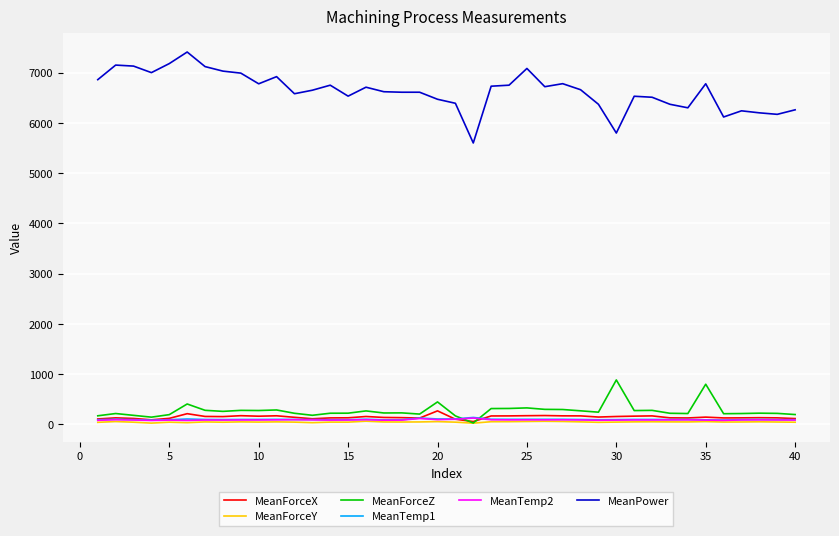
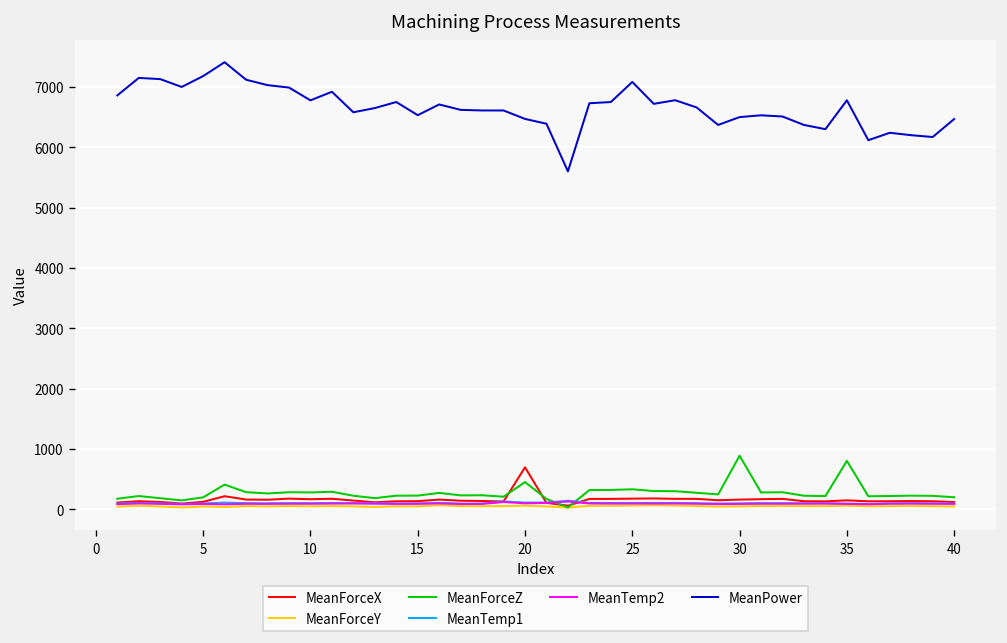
  {
    "MeanForceX": {
      "10": 200,
-     "20": 300,
+     "20": 700,
      "25": 200,
      "30": 200,
      "35": 100
    },
    "MeanForceZ": {
      "5": 200,
      "10": 300,
      "15": 200,
      "20": 400,
      "25": 300,
      "30": 900,
      "35": 800,
      "40": 200
    },
    "MeanPower": {
      "5": 7200,
      "10": 6800,
      "15": 6500,
      "20": 6500,
      "25": 7100,
-     "30": 5800,
+     "30": 6500,
      "35": 6800,
-     "40": 6300
+     "40": 6500
    }
  }
